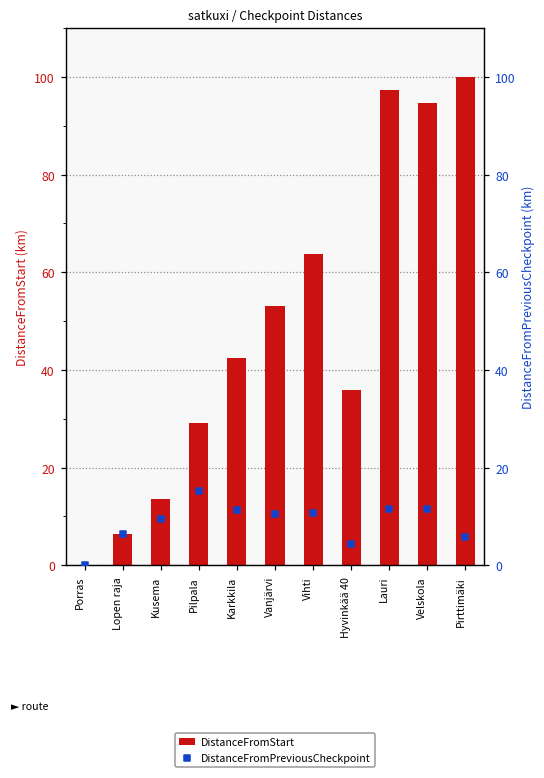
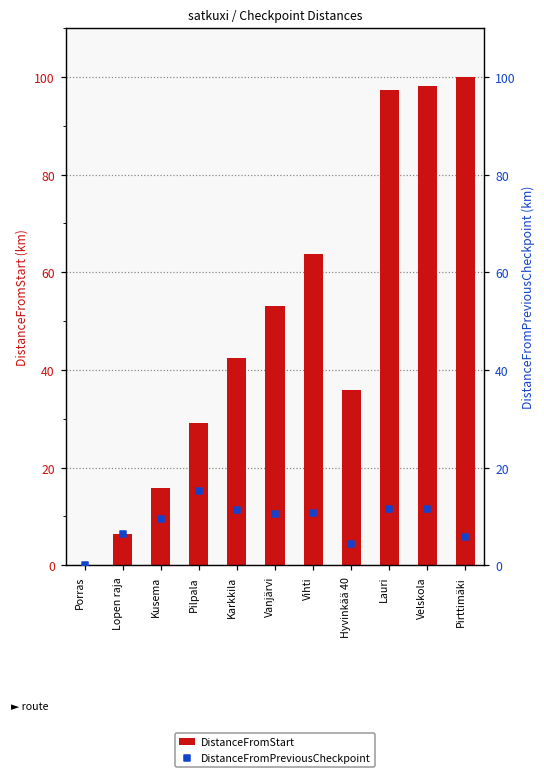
  {
    "DistanceFromStart": {
      "Porras": 0,
      "Lopen raja": 7,
-     "Kusema": 14,
+     "Kusema": 16,
      "Pilpala": 29,
      "Karkkila": 42,
      "Vanjärvi": 53,
      "Vihti": 64,
      "Hyvinkää 40": 36,
      "Lauri": 97,
-     "Velskola": 95,
+     "Velskola": 98,
      "Pirttimäki": 100
    }
  }
